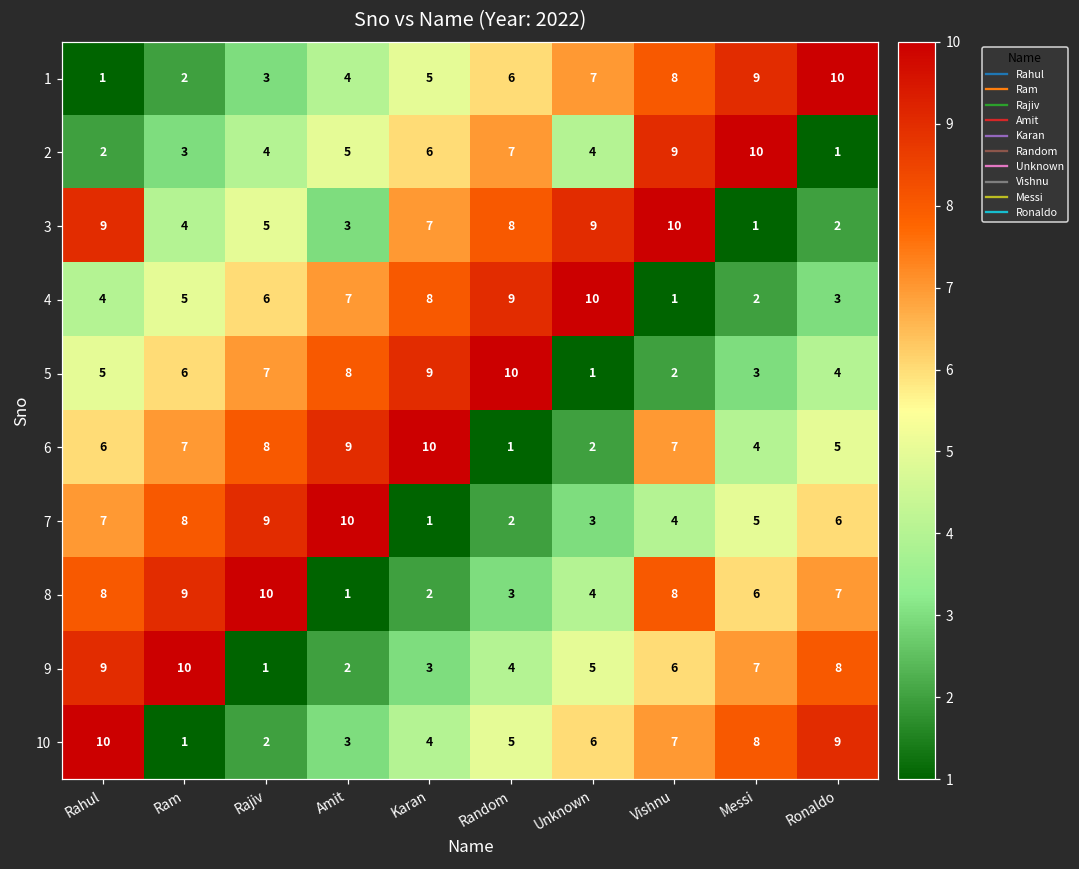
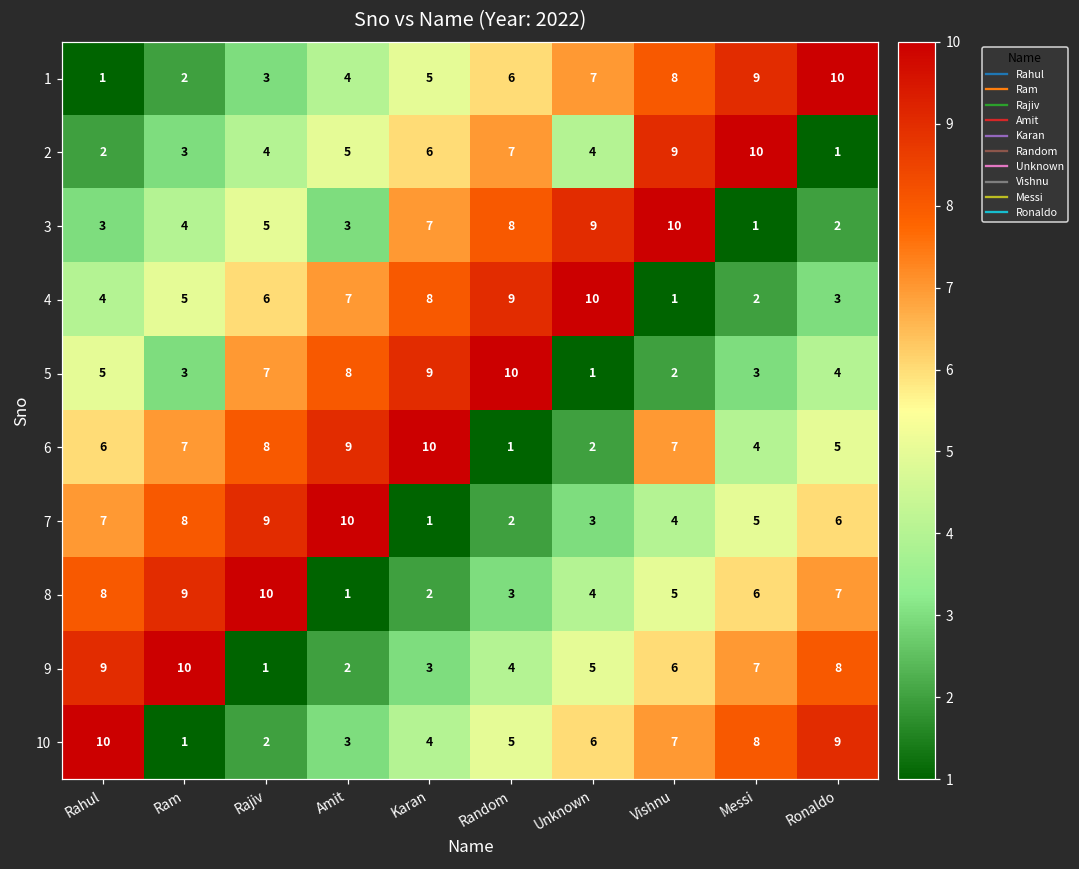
  {
    "1": {
      "Rahul": 1,
      "Ram": 2,
      "Rajiv": 3,
      "Amit": 4,
      "Karan": 5,
      "Random": 6,
      "Unknown": 7,
      "Vishnu": 8,
      "Messi": 9,
      "Ronaldo": 10
    },
    "2": {
      "Rahul": 2,
      "Ram": 3,
      "Rajiv": 4,
      "Amit": 5,
      "Karan": 6,
      "Random": 7,
      "Unknown": 4,
      "Vishnu": 9,
      "Messi": 10,
      "Ronaldo": 1
    },
    "3": {
-     "Rahul": 9,
+     "Rahul": 3,
      "Ram": 4,
      "Rajiv": 5,
      "Amit": 3,
      "Karan": 7,
      "Random": 8,
      "Unknown": 9,
      "Vishnu": 10,
      "Messi": 1,
      "Ronaldo": 2
    },
    "4": {
      "Rahul": 4,
      "Ram": 5,
      "Rajiv": 6,
      "Amit": 7,
      "Karan": 8,
      "Random": 9,
      "Unknown": 10,
      "Vishnu": 1,
      "Messi": 2,
      "Ronaldo": 3
    },
    "5": {
      "Rahul": 5,
-     "Ram": 6,
+     "Ram": 3,
      "Rajiv": 7,
      "Amit": 8,
      "Karan": 9,
      "Random": 10,
      "Unknown": 1,
      "Vishnu": 2,
      "Messi": 3,
      "Ronaldo": 4
    },
    "6": {
      "Rahul": 6,
      "Ram": 7,
      "Rajiv": 8,
      "Amit": 9,
      "Karan": 10,
      "Random": 1,
      "Unknown": 2,
      "Vishnu": 7,
      "Messi": 4,
      "Ronaldo": 5
    },
    "7": {
      "Rahul": 7,
      "Ram": 8,
      "Rajiv": 9,
      "Amit": 10,
      "Karan": 1,
      "Random": 2,
      "Unknown": 3,
      "Vishnu": 4,
      "Messi": 5,
      "Ronaldo": 6
    },
    "8": {
      "Rahul": 8,
      "Ram": 9,
      "Rajiv": 10,
      "Amit": 1,
      "Karan": 2,
      "Random": 3,
      "Unknown": 4,
-     "Vishnu": 8,
+     "Vishnu": 5,
      "Messi": 6,
      "Ronaldo": 7
    },
    "9": {
      "Rahul": 9,
      "Ram": 10,
      "Rajiv": 1,
      "Amit": 2,
      "Karan": 3,
      "Random": 4,
      "Unknown": 5,
      "Vishnu": 6,
      "Messi": 7,
      "Ronaldo": 8
    },
    "10": {
      "Rahul": 10,
      "Ram": 1,
      "Rajiv": 2,
      "Amit": 3,
      "Karan": 4,
      "Random": 5,
      "Unknown": 6,
      "Vishnu": 7,
      "Messi": 8,
      "Ronaldo": 9
    }
  }
